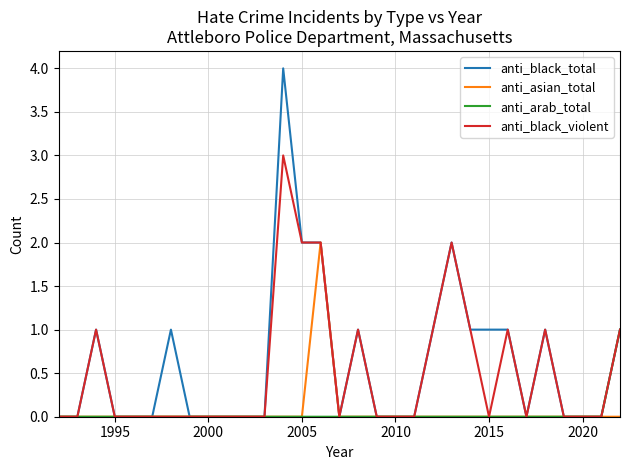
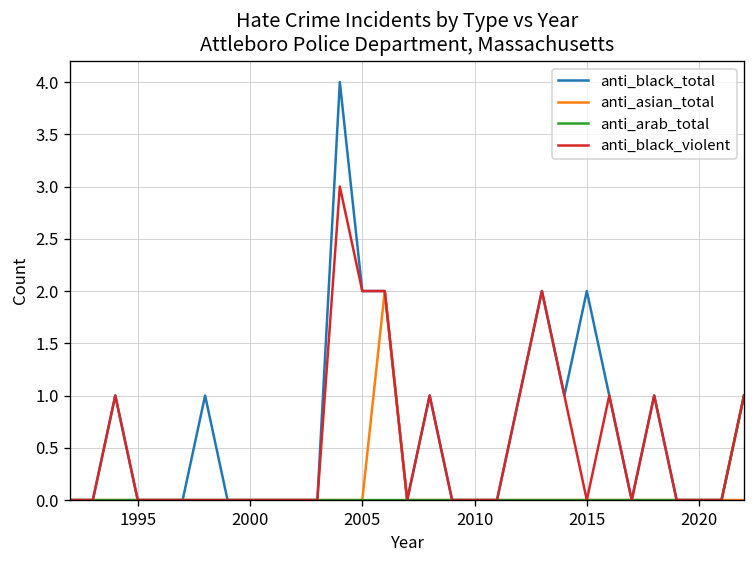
  {
    "anti_black_total": {
-     "2015": 1
+     "2015": 2
    }
  }
